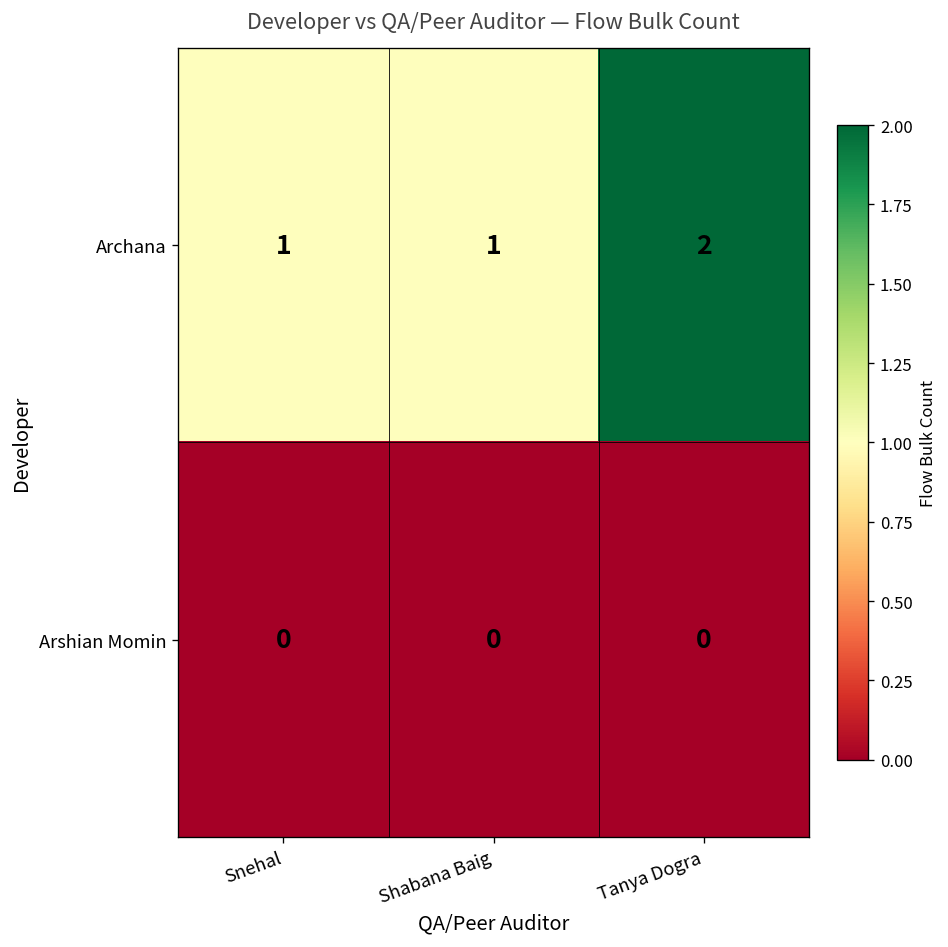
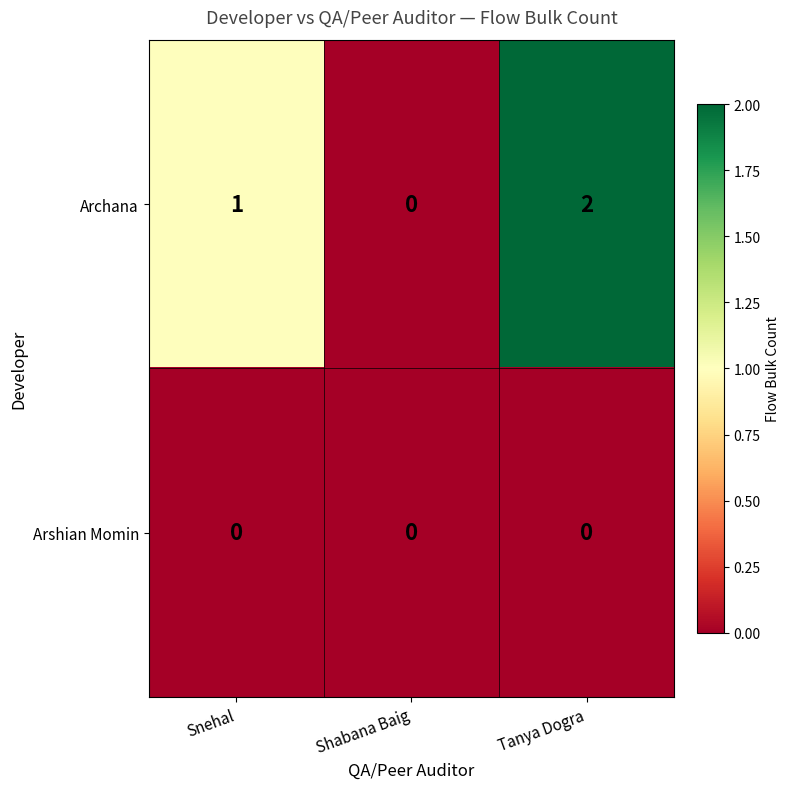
  {
    "Archana": {
      "Snehal": 1,
-     "Shabana Baig": 1,
+     "Shabana Baig": 0,
      "Tanya Dogra": 2
    },
    "Arshian Momin": {
      "Snehal": 0,
      "Shabana Baig": 0,
      "Tanya Dogra": 0
    }
  }
